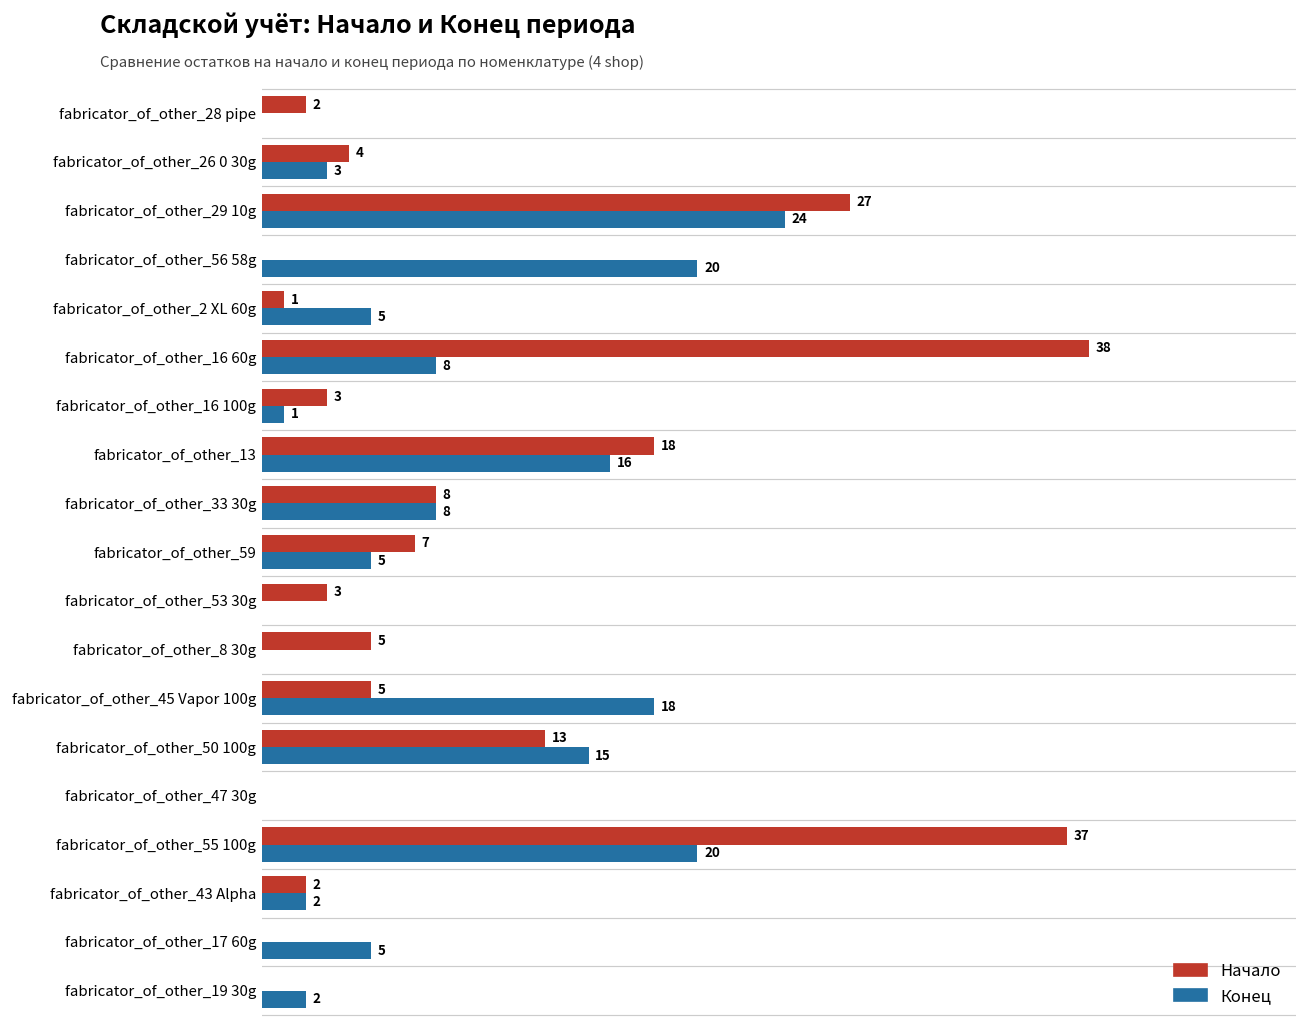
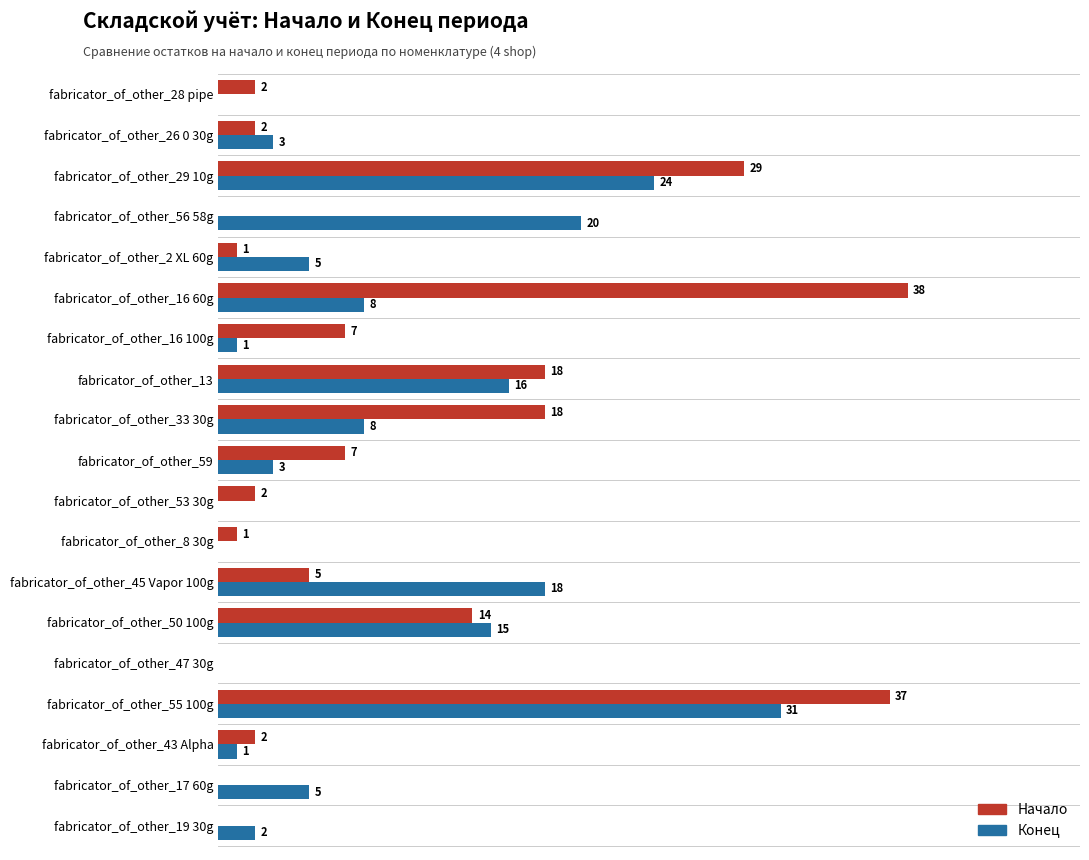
  {
    "Начало": {
      "fabricator_of_other_28 pipe": 2,
-     "fabricator_of_other_26 0 30g": 4,
-     "fabricator_of_other_29 10g": 27,
+     "fabricator_of_other_26 0 30g": 2,
+     "fabricator_of_other_29 10g": 29,
      "fabricator_of_other_2 XL 60g": 1,
      "fabricator_of_other_16 60g": 38,
-     "fabricator_of_other_16 100g": 3,
+     "fabricator_of_other_16 100g": 7,
      "fabricator_of_other_13": 18,
-     "fabricator_of_other_33 30g": 8,
+     "fabricator_of_other_33 30g": 18,
      "fabricator_of_other_59": 7,
-     "fabricator_of_other_53 30g": 3,
-     "fabricator_of_other_8 30g": 5,
+     "fabricator_of_other_53 30g": 2,
+     "fabricator_of_other_8 30g": 1,
      "fabricator_of_other_45 Vapor 100g": 5,
-     "fabricator_of_other_50 100g": 13,
+     "fabricator_of_other_50 100g": 14,
      "fabricator_of_other_55 100g": 37,
      "fabricator_of_other_43 Alpha": 2
    },
    "Конец": {
      "fabricator_of_other_26 0 30g": 3,
      "fabricator_of_other_29 10g": 24,
      "fabricator_of_other_56 58g": 20,
      "fabricator_of_other_2 XL 60g": 5,
      "fabricator_of_other_16 60g": 8,
      "fabricator_of_other_16 100g": 1,
      "fabricator_of_other_13": 16,
      "fabricator_of_other_33 30g": 8,
-     "fabricator_of_other_59": 5,
+     "fabricator_of_other_59": 3,
      "fabricator_of_other_45 Vapor 100g": 18,
      "fabricator_of_other_50 100g": 15,
-     "fabricator_of_other_55 100g": 20,
-     "fabricator_of_other_43 Alpha": 2,
+     "fabricator_of_other_55 100g": 31,
+     "fabricator_of_other_43 Alpha": 1,
      "fabricator_of_other_17 60g": 5,
      "fabricator_of_other_19 30g": 2
    }
  }
